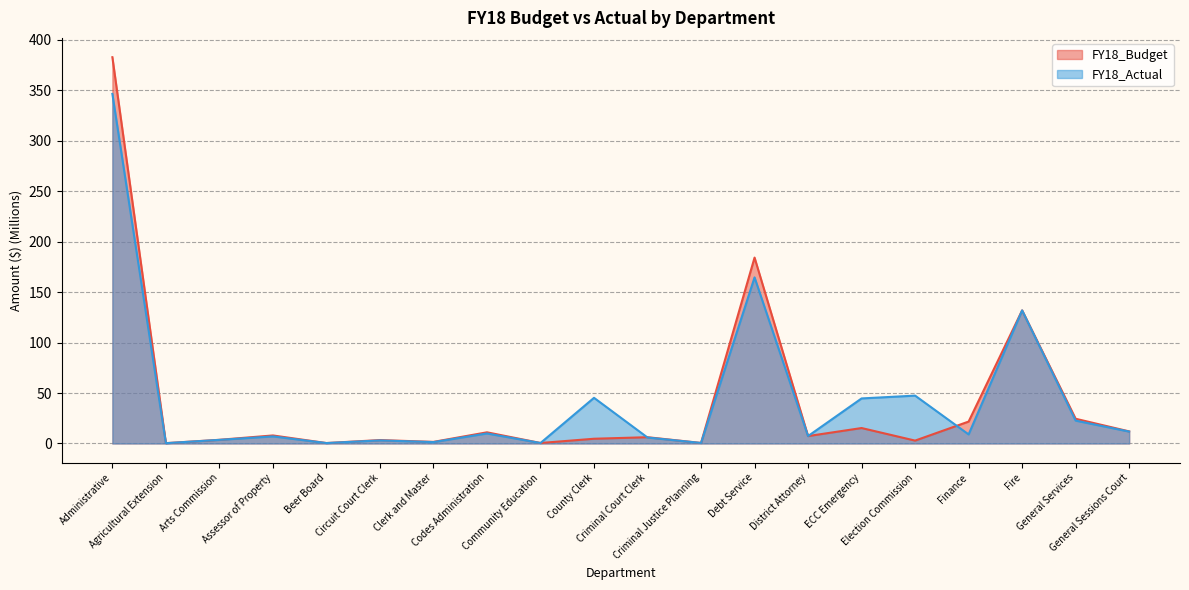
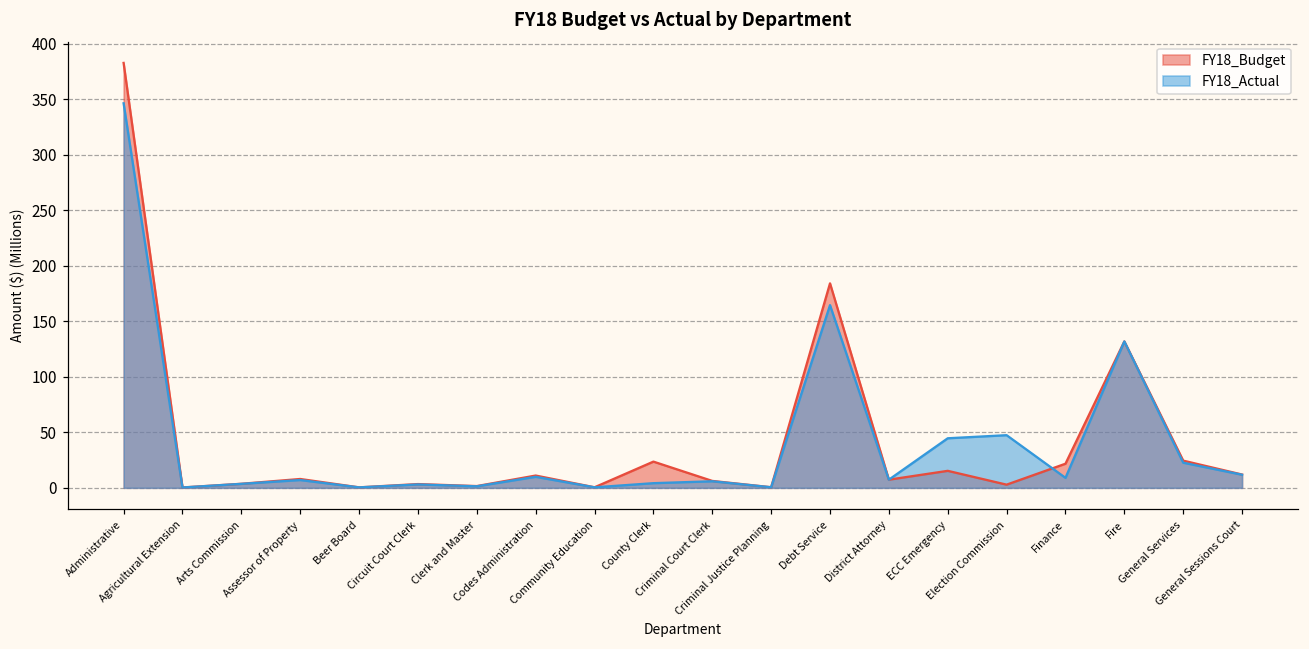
  {
    "FY18_Budget": {
      "Administrative": 383,
-     "County Clerk": 5,
+     "County Clerk": 24,
      "Debt Service": 184,
      "ECC Emergency": 15,
      "Election Commission": 3,
      "Finance": 22
    },
    "FY18_Actual": {
      "Administrative": 346,
-     "County Clerk": 45,
+     "County Clerk": 4,
      "Debt Service": 165,
      "ECC Emergency": 45,
      "Election Commission": 47,
      "Finance": 9
    }
  }
